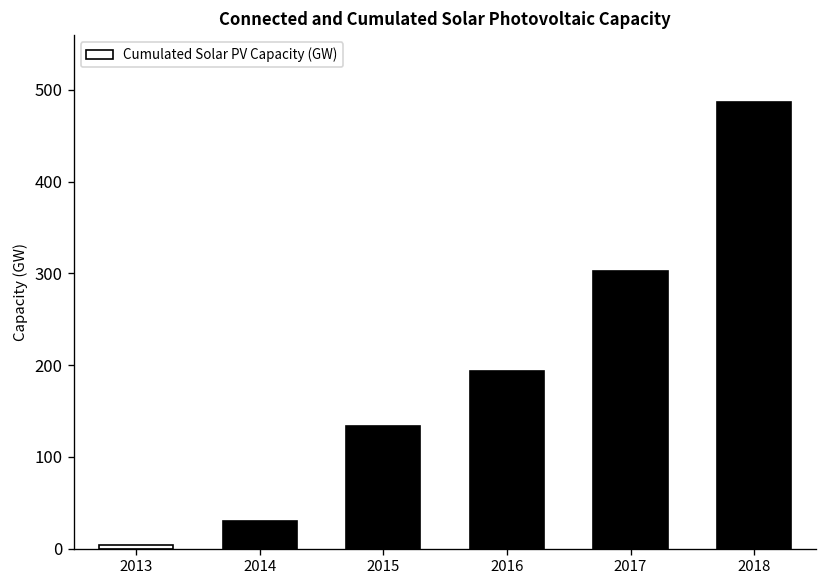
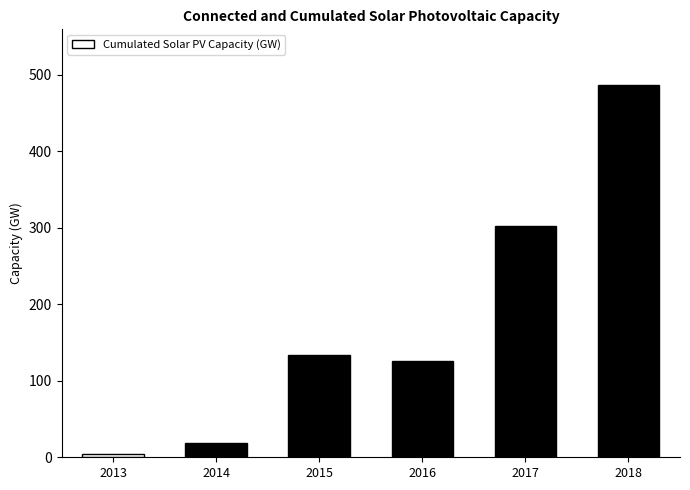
  {
    "2013": 0,
-   "2014": 30,
+   "2014": 20,
    "2015": 130,
-   "2016": 190,
+   "2016": 130,
    "2017": 300,
    "2018": 490
  }
